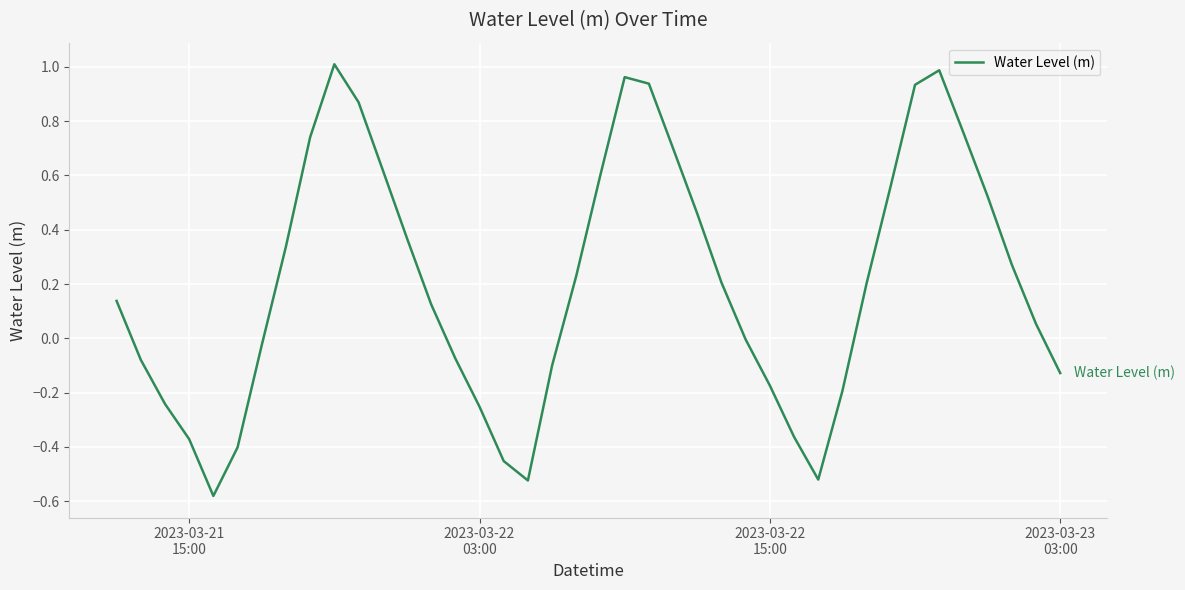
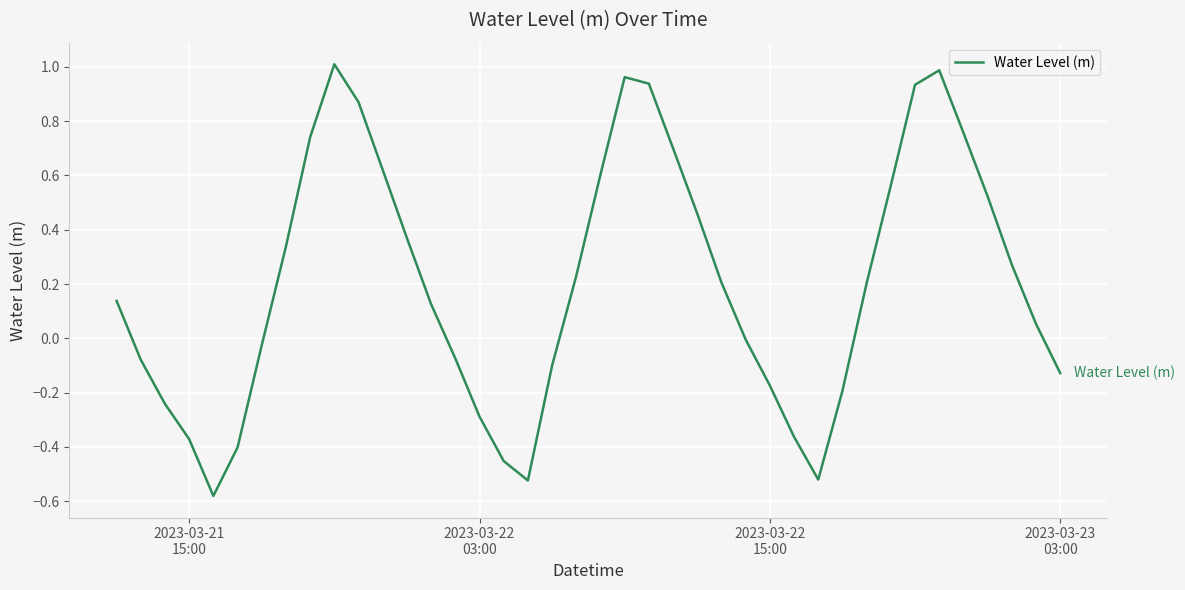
  {
    "2023-03-21 15:00": -0.37,
-   "2023-03-22 03:00": -0.25,
+   "2023-03-22 03:00": -0.29,
    "2023-03-22 15:00": -0.17,
    "2023-03-23 03:00": -0.13
  }
